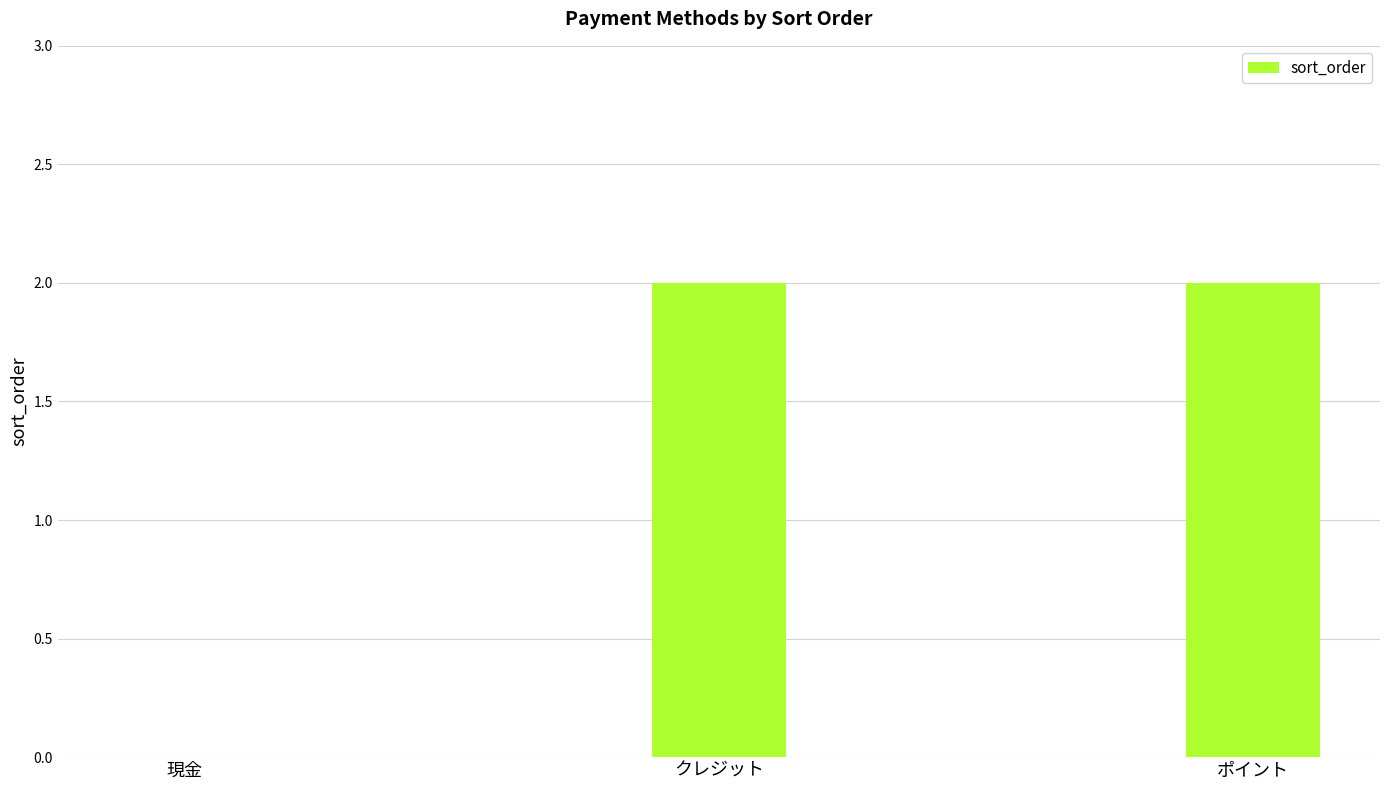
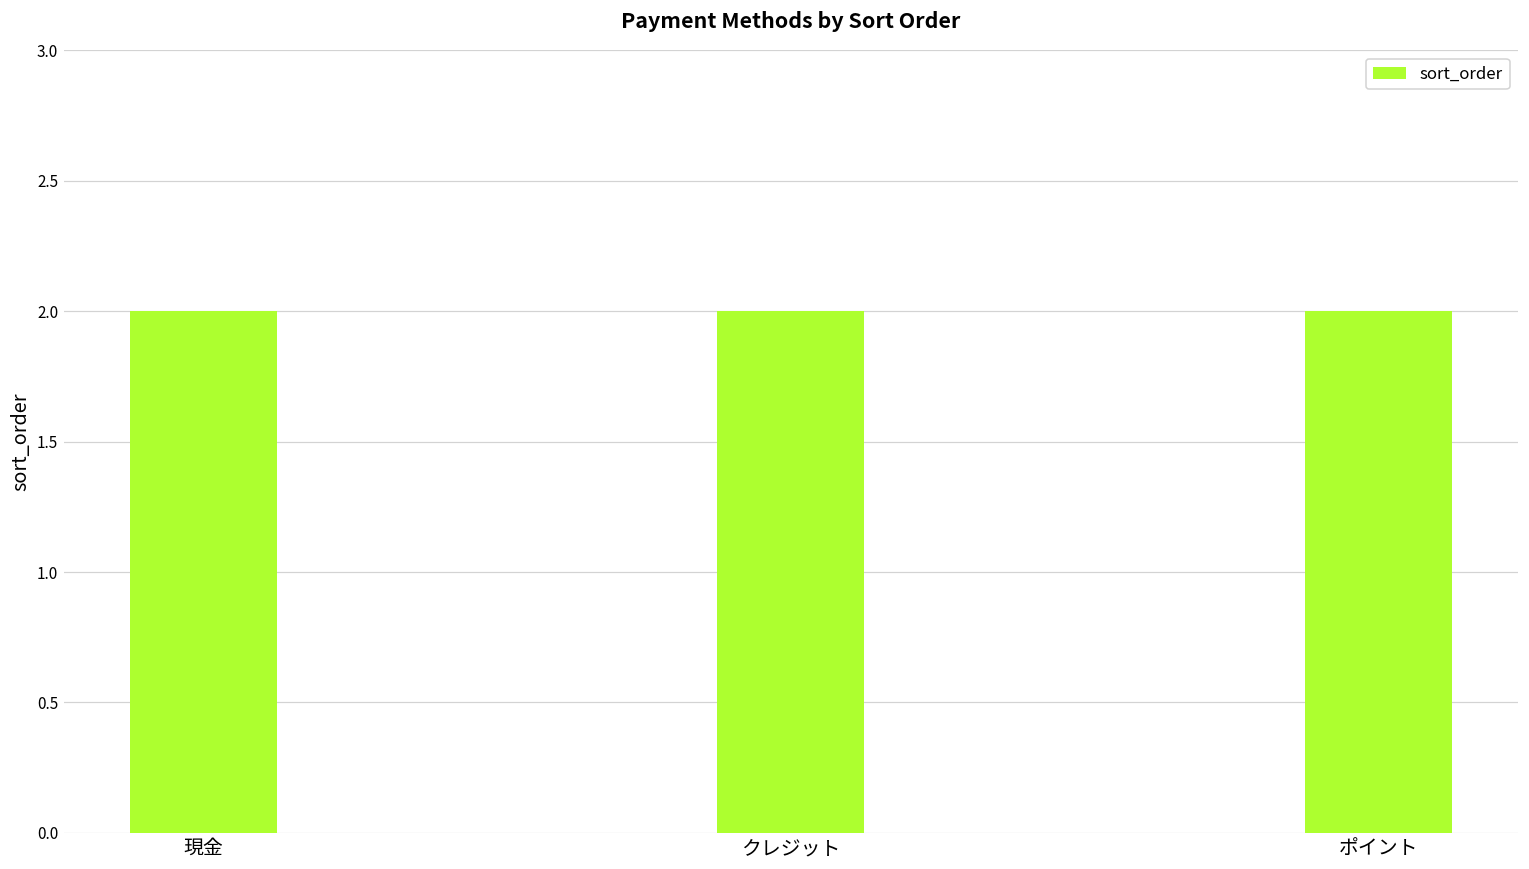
  {
-   "現金": 0,
+   "現金": 2,
    "クレジット": 2,
    "ポイント": 2
  }
